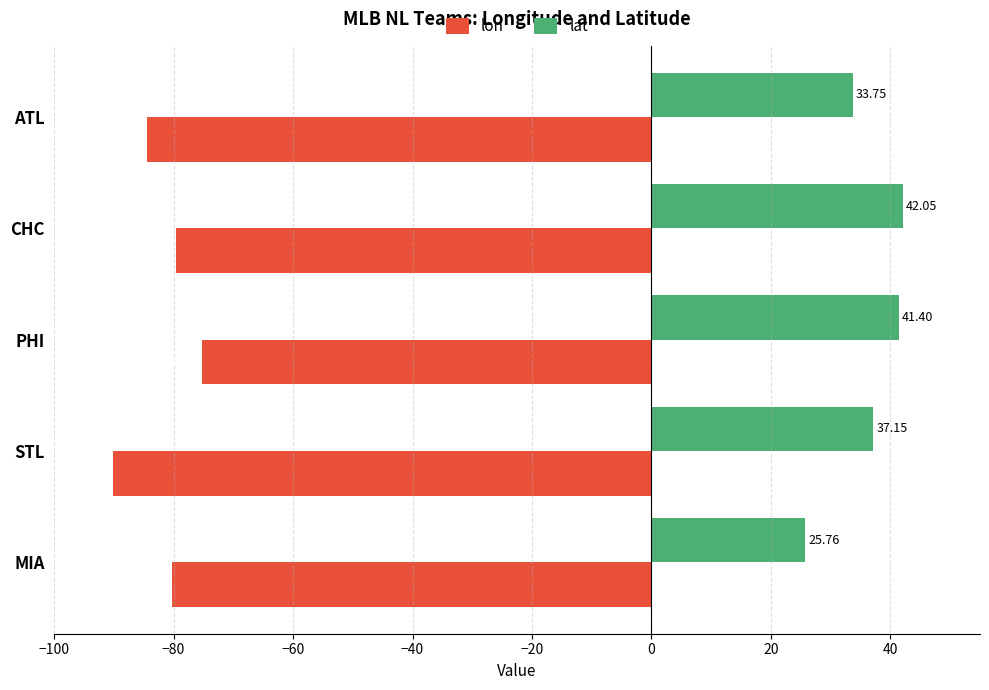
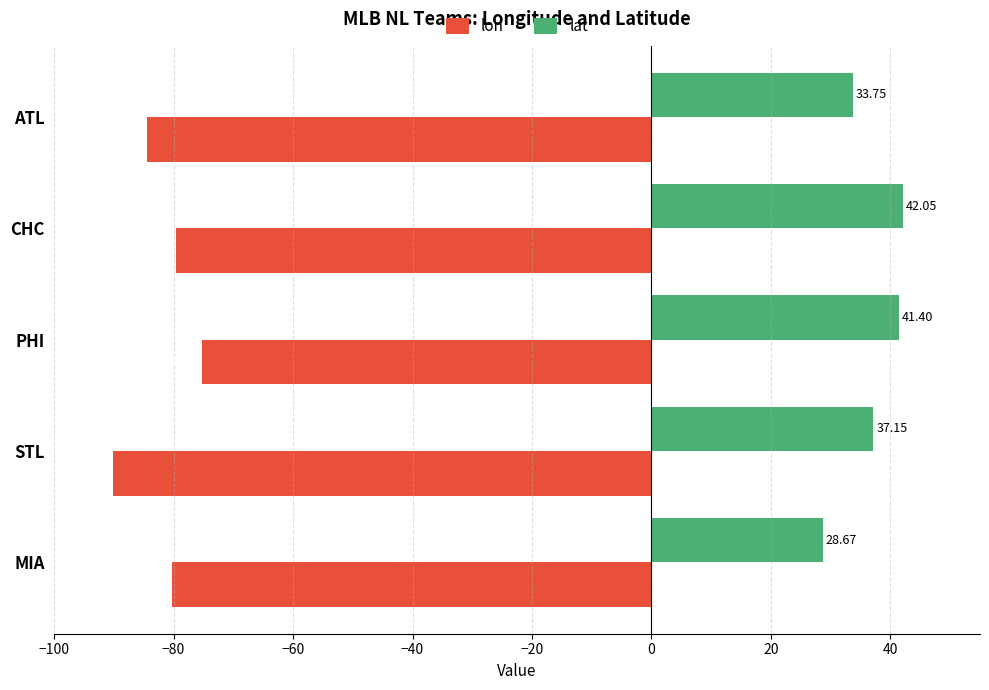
  {
    "lon": {
      "ATL": -84,
      "CHC": -80,
      "PHI": -75,
      "STL": -90,
      "MIA": -80
    },
    "lat": {
      "ATL": 33.75,
      "CHC": 42.05,
      "PHI": 41.40,
      "STL": 37.15,
-     "MIA": 25.76
+     "MIA": 28.67
    }
  }
